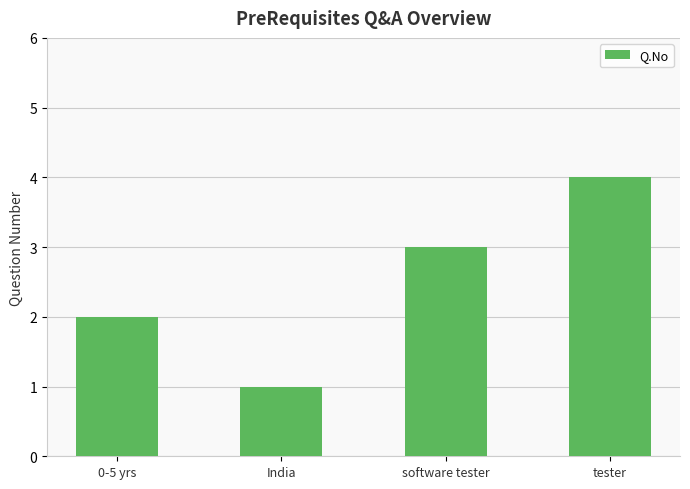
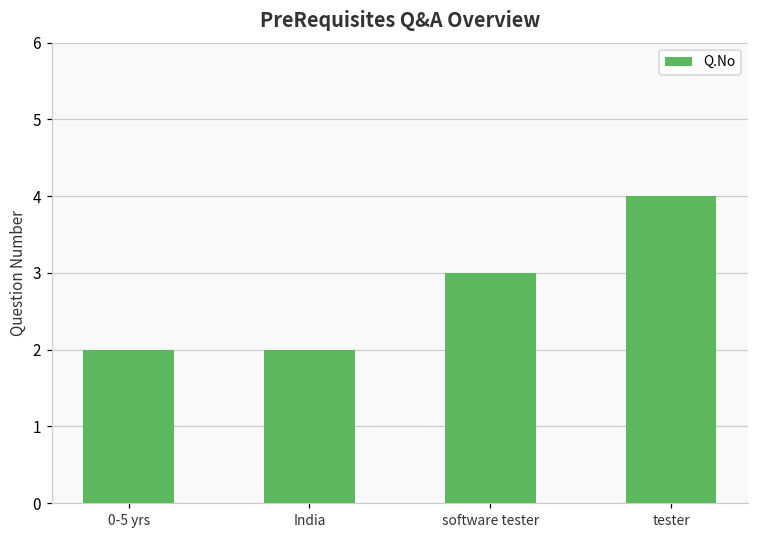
  {
    "0-5 yrs": 2,
-   "India": 1,
+   "India": 2,
    "software tester": 3,
    "tester": 4
  }
